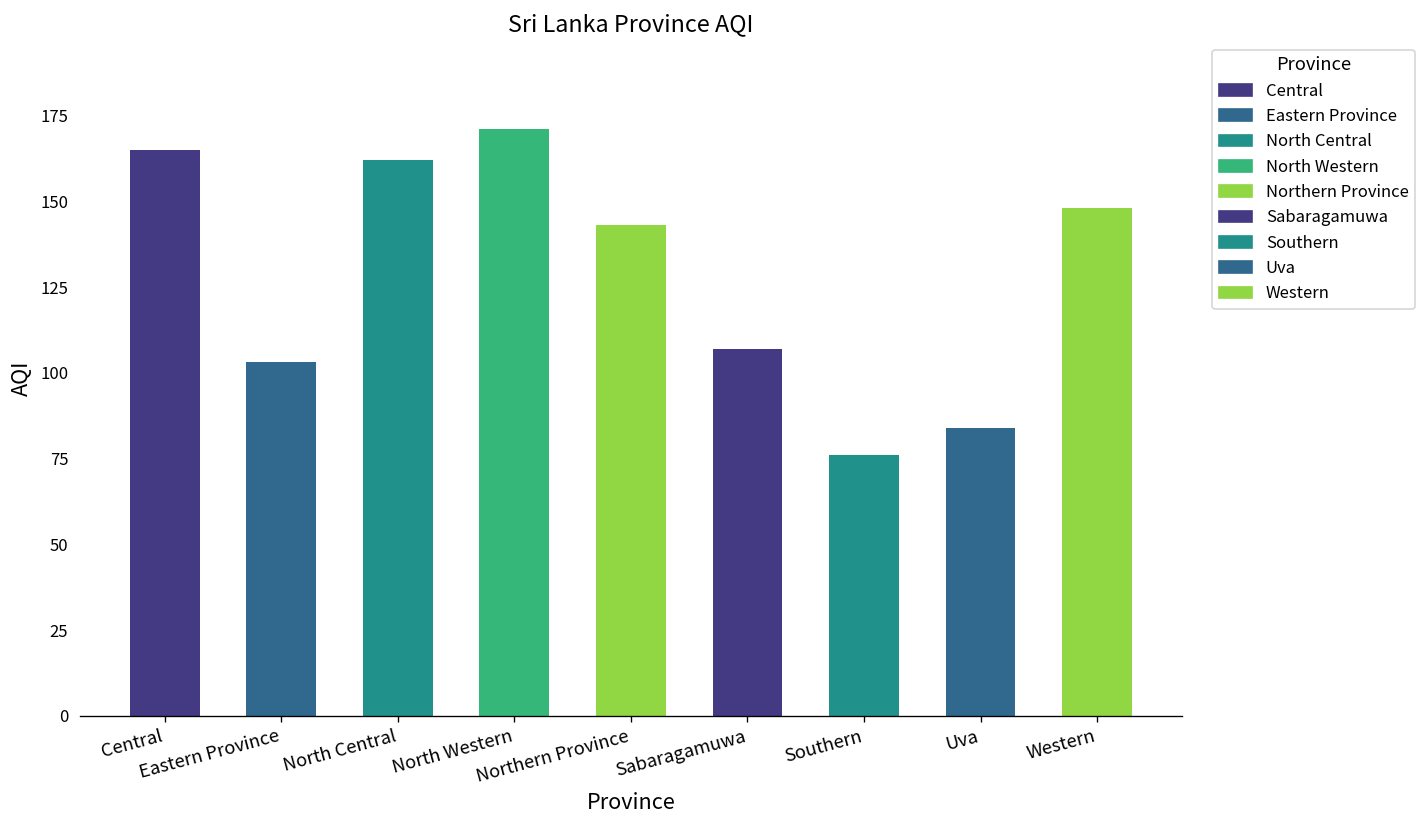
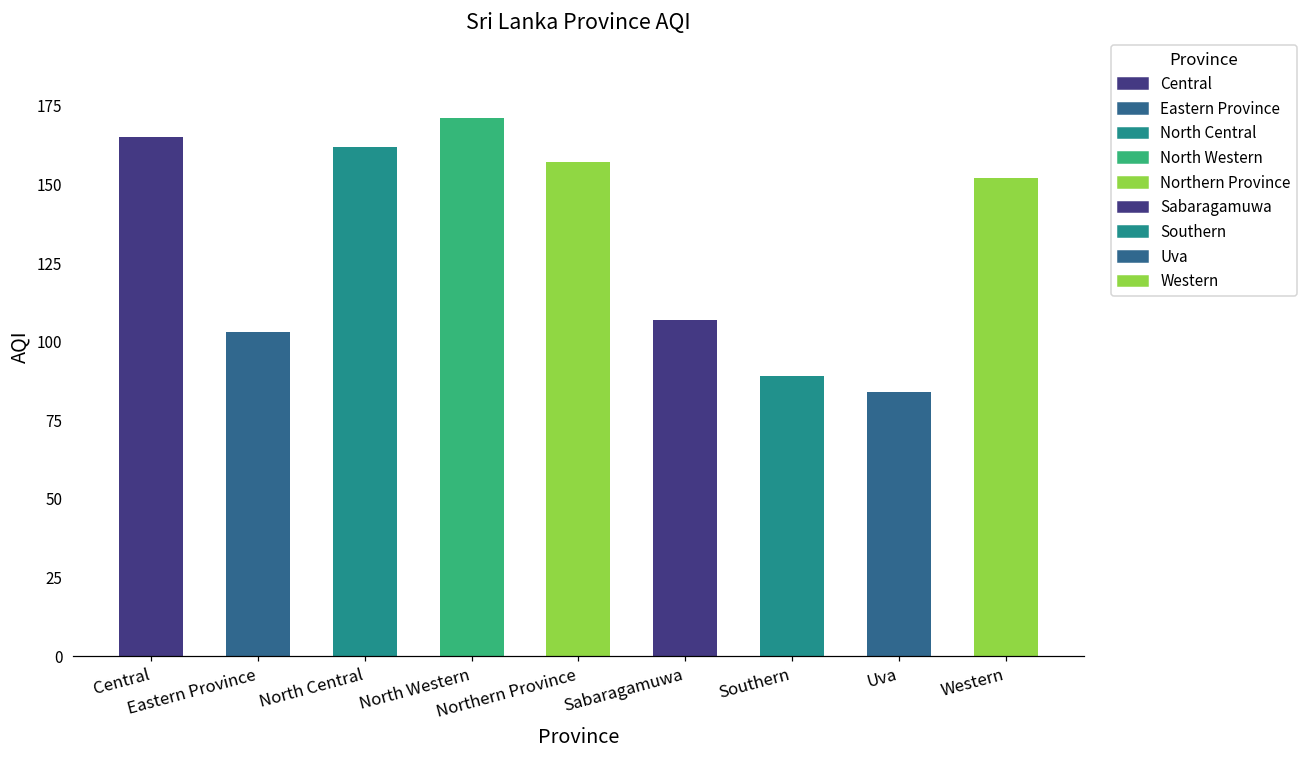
  {
    "Central": 165,
    "Eastern Province": 103,
    "North Central": 162,
    "North Western": 171,
-   "Northern Province": 143,
+   "Northern Province": 157,
    "Sabaragamuwa": 107,
-   "Southern": 76,
+   "Southern": 89,
    "Uva": 84,
-   "Western": 148
+   "Western": 152
  }
